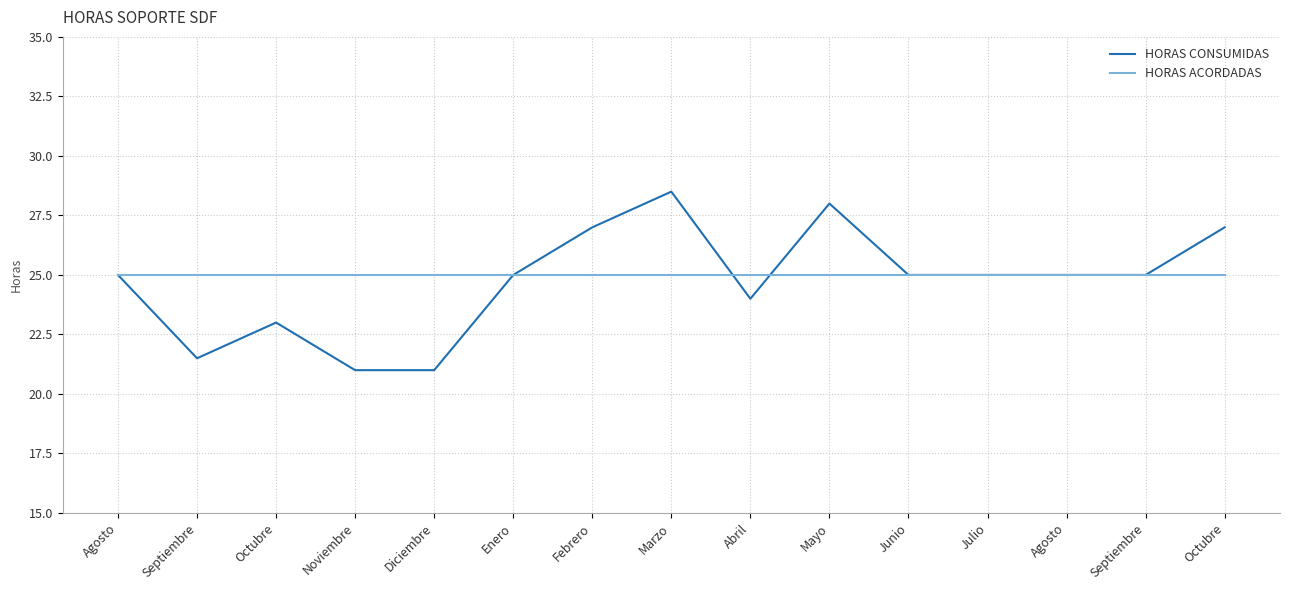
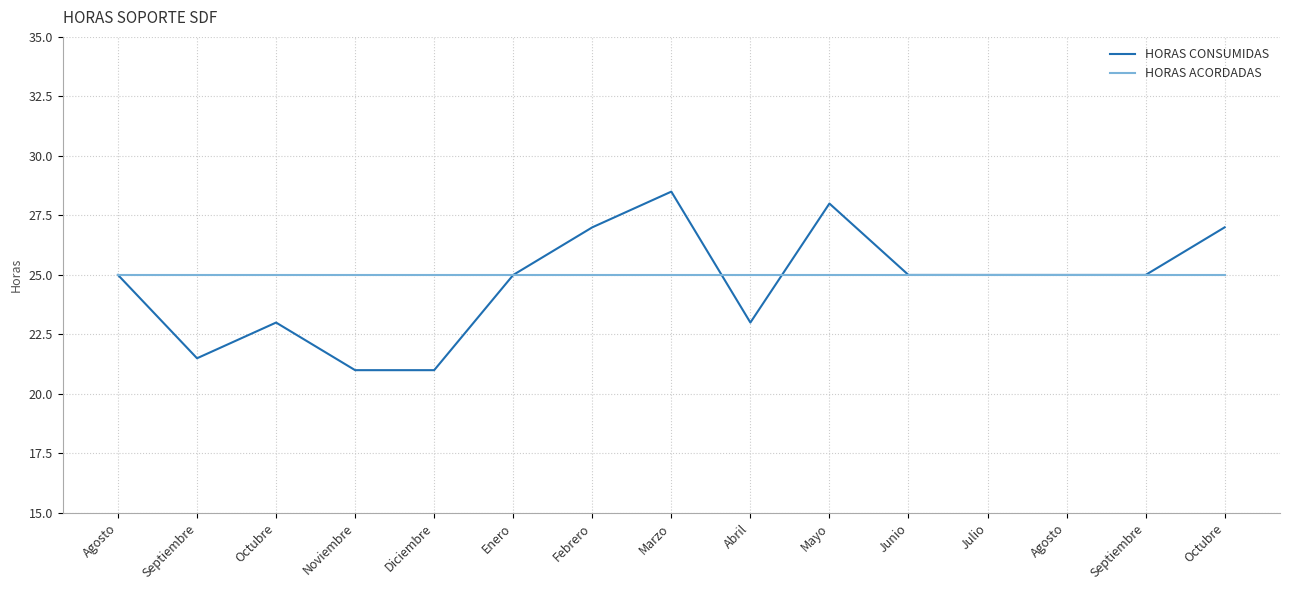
  {
    "HORAS CONSUMIDAS": {
      "Noviembre": 21,
      "Diciembre": 21,
      "Febrero": 27,
      "Marzo": 28.5,
-     "Abril": 24,
+     "Abril": 23,
      "Mayo": 28
    },
    "HORAS ACORDADAS": {
      "Noviembre": 25,
      "Diciembre": 25,
      "Febrero": 25,
      "Marzo": 25,
      "Abril": 25,
      "Mayo": 25
    }
  }
